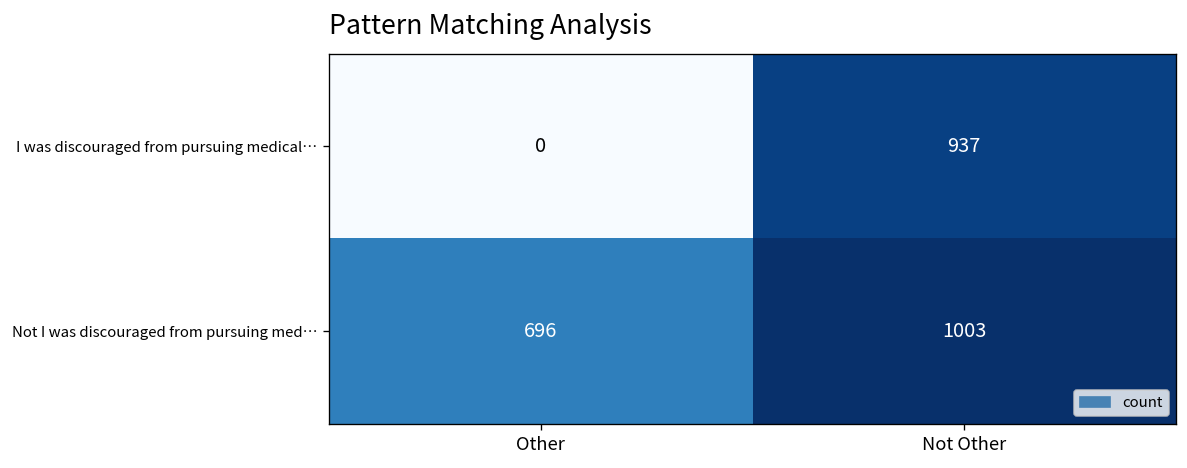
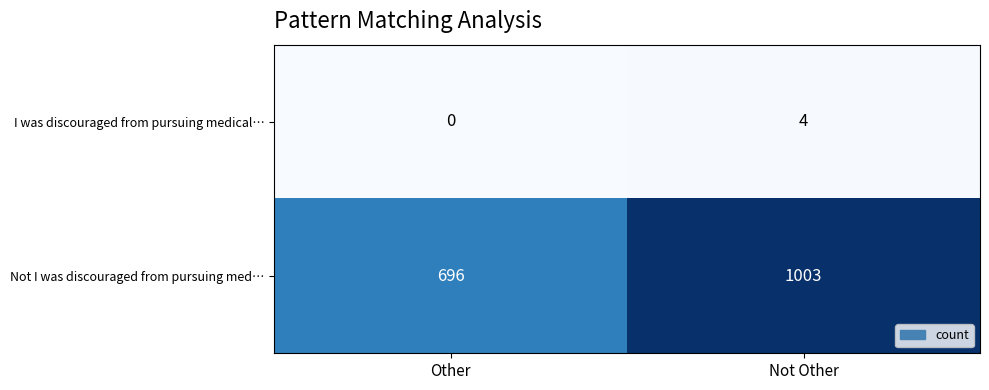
  {
    "I was discouraged from pursuing medical…": {
      "Other": 0,
-     "Not Other": 937
+     "Not Other": 4
    },
    "Not I was discouraged from pursuing med…": {
      "Other": 696,
      "Not Other": 1003
    }
  }
